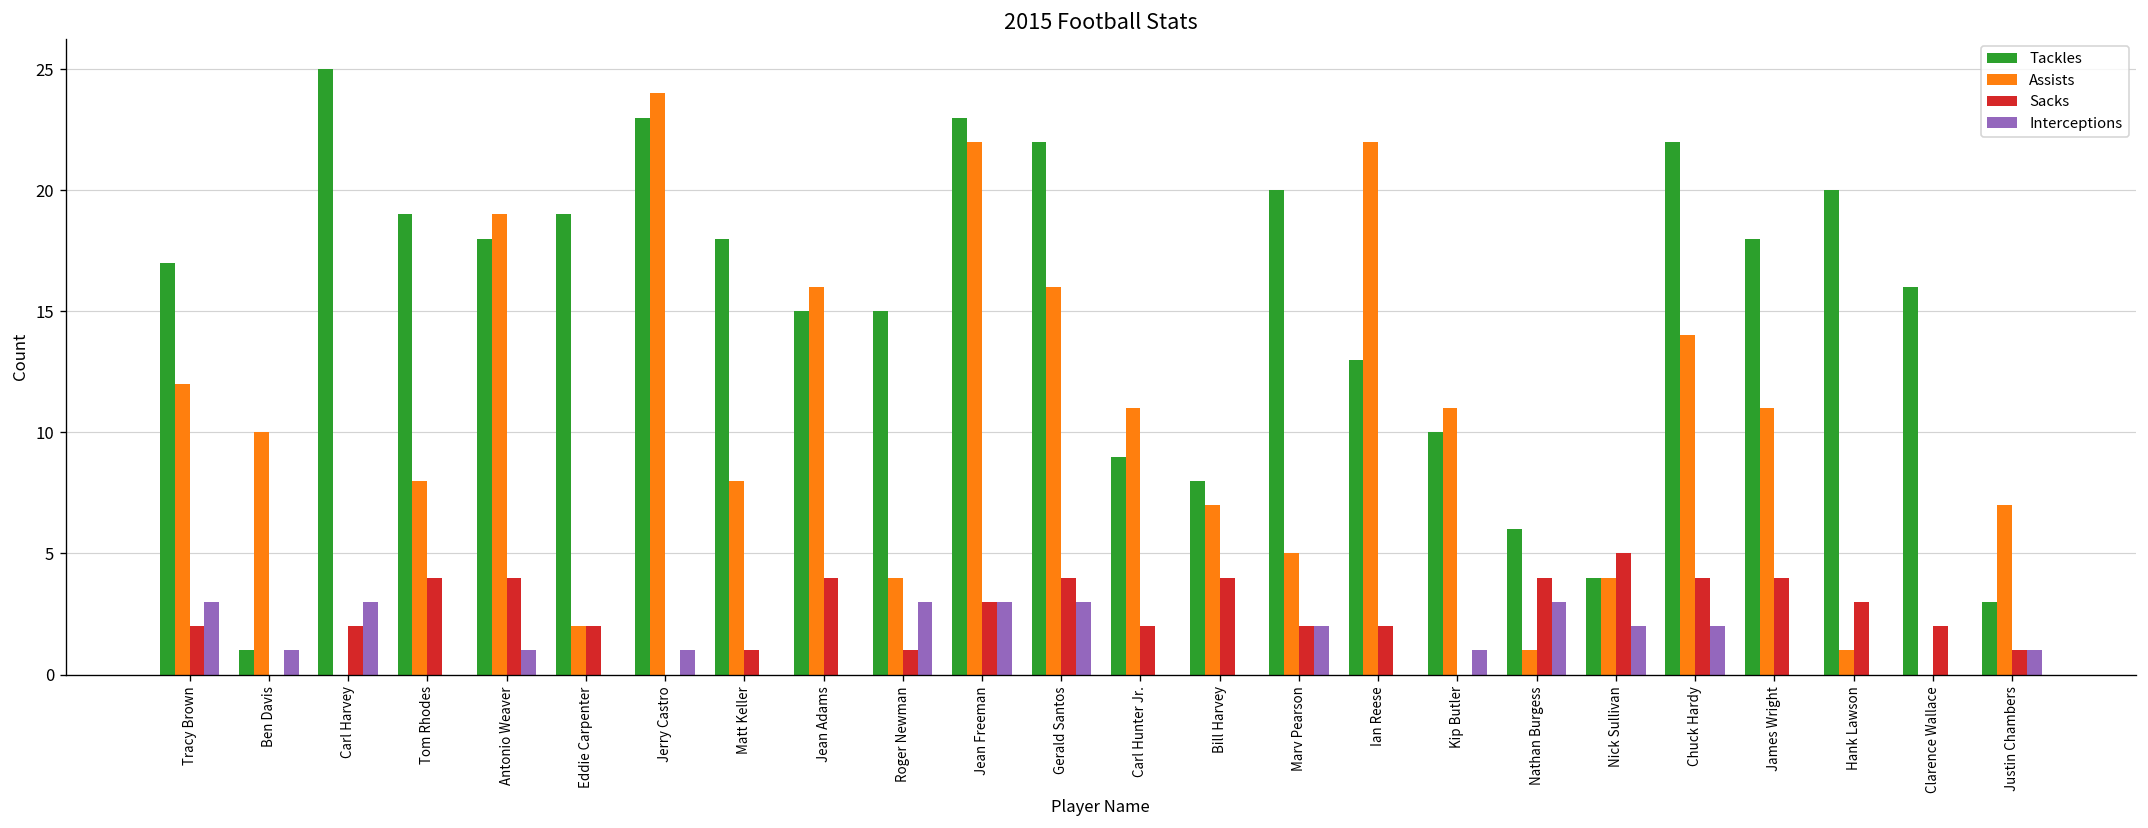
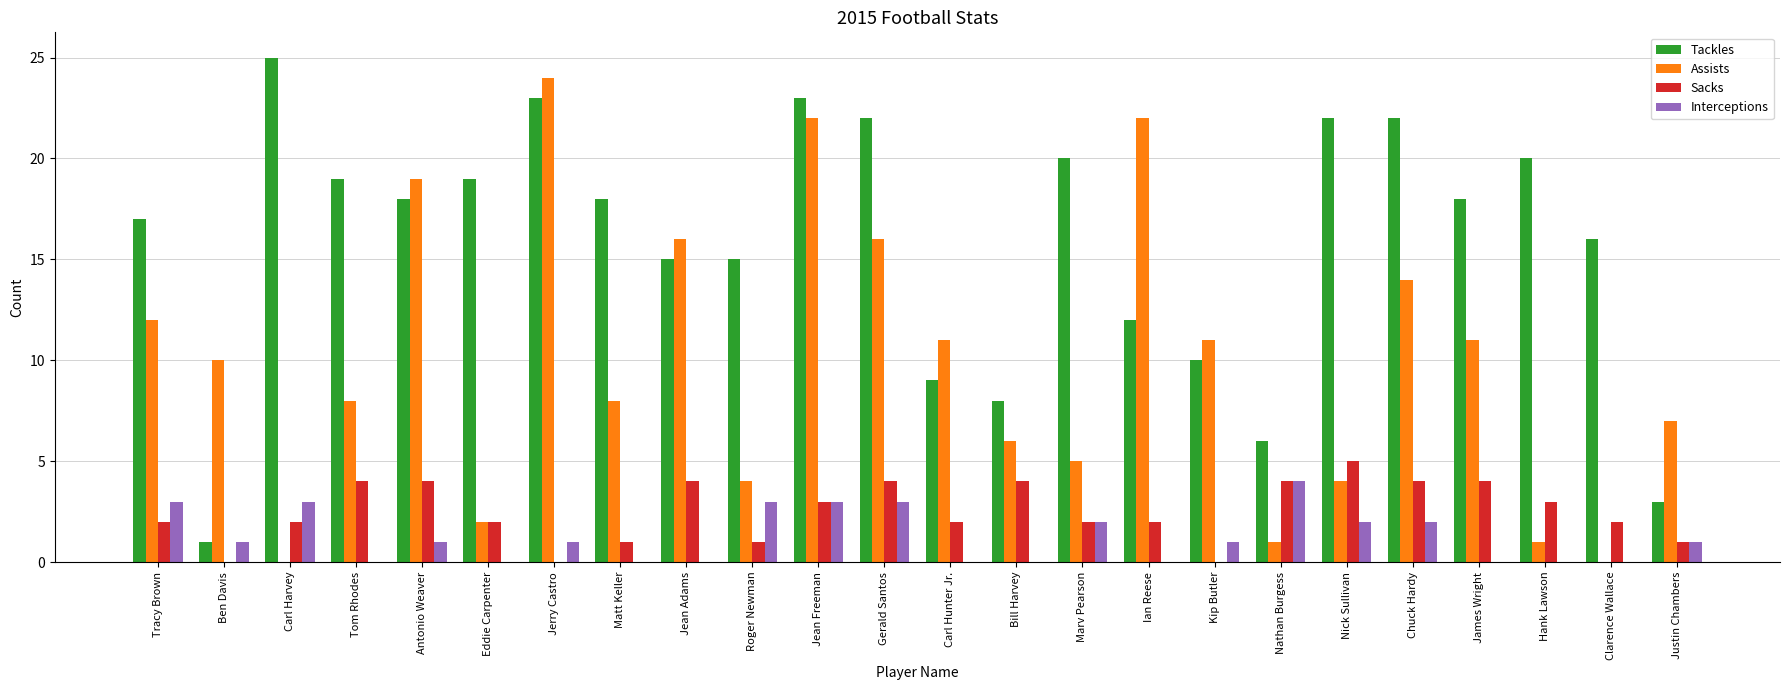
  {
    "Tackles": {
      "Tracy Brown": 17,
      "Ben Davis": 1,
      "Carl Harvey": 25,
      "Tom Rhodes": 19,
      "Antonio Weaver": 18,
      "Eddie Carpenter": 19,
      "Jerry Castro": 23,
      "Matt Keller": 18,
      "Jean Adams": 15,
      "Roger Newman": 15,
      "Jean Freeman": 23,
      "Gerald Santos": 22,
      "Carl Hunter Jr.": 9,
      "Bill Harvey": 8,
      "Marv Pearson": 20,
-     "Ian Reese": 13,
+     "Ian Reese": 12,
      "Kip Butler": 10,
      "Nathan Burgess": 6,
-     "Nick Sullivan": 4,
+     "Nick Sullivan": 22,
      "Chuck Hardy": 22,
      "James Wright": 18,
      "Hank Lawson": 20,
      "Clarence Wallace": 16,
      "Justin Chambers": 3
    },
    "Assists": {
      "Tracy Brown": 12,
      "Ben Davis": 10,
      "Carl Harvey": 0,
      "Tom Rhodes": 8,
      "Antonio Weaver": 19,
      "Eddie Carpenter": 2,
      "Jerry Castro": 24,
      "Matt Keller": 8,
      "Jean Adams": 16,
      "Roger Newman": 4,
      "Jean Freeman": 22,
      "Gerald Santos": 16,
      "Carl Hunter Jr.": 11,
-     "Bill Harvey": 7,
+     "Bill Harvey": 6,
      "Marv Pearson": 5,
      "Ian Reese": 22,
      "Kip Butler": 11,
      "Nathan Burgess": 1,
      "Nick Sullivan": 4,
      "Chuck Hardy": 14,
      "James Wright": 11,
      "Hank Lawson": 1,
      "Clarence Wallace": 0,
      "Justin Chambers": 7
    },
    "Sacks": {
      "Tracy Brown": 2,
      "Ben Davis": 0,
      "Carl Harvey": 2,
      "Tom Rhodes": 4,
      "Antonio Weaver": 4,
      "Eddie Carpenter": 2,
      "Jerry Castro": 0,
      "Matt Keller": 1,
      "Jean Adams": 4,
      "Roger Newman": 1,
      "Jean Freeman": 3,
      "Gerald Santos": 4,
      "Carl Hunter Jr.": 2,
      "Bill Harvey": 4,
      "Marv Pearson": 2,
      "Ian Reese": 2,
      "Kip Butler": 0,
      "Nathan Burgess": 4,
      "Nick Sullivan": 5,
      "Chuck Hardy": 4,
      "James Wright": 4,
      "Hank Lawson": 3,
      "Clarence Wallace": 2,
      "Justin Chambers": 1
    },
    "Interceptions": {
      "Tracy Brown": 3,
      "Ben Davis": 1,
      "Carl Harvey": 3,
      "Tom Rhodes": 0,
      "Antonio Weaver": 1,
      "Eddie Carpenter": 0,
      "Jerry Castro": 1,
      "Matt Keller": 0,
      "Jean Adams": 0,
      "Roger Newman": 3,
      "Jean Freeman": 3,
      "Gerald Santos": 3,
      "Carl Hunter Jr.": 0,
      "Bill Harvey": 0,
      "Marv Pearson": 2,
      "Ian Reese": 0,
      "Kip Butler": 1,
-     "Nathan Burgess": 3,
+     "Nathan Burgess": 4,
      "Nick Sullivan": 2,
      "Chuck Hardy": 2,
      "James Wright": 0,
      "Hank Lawson": 0,
      "Clarence Wallace": 0,
      "Justin Chambers": 1
    }
  }
